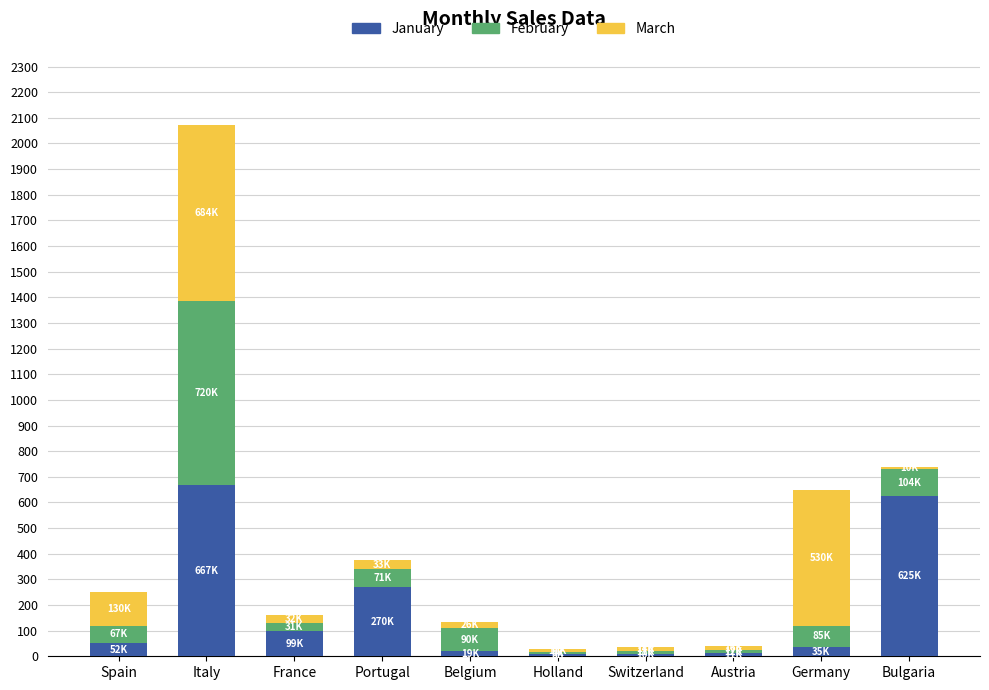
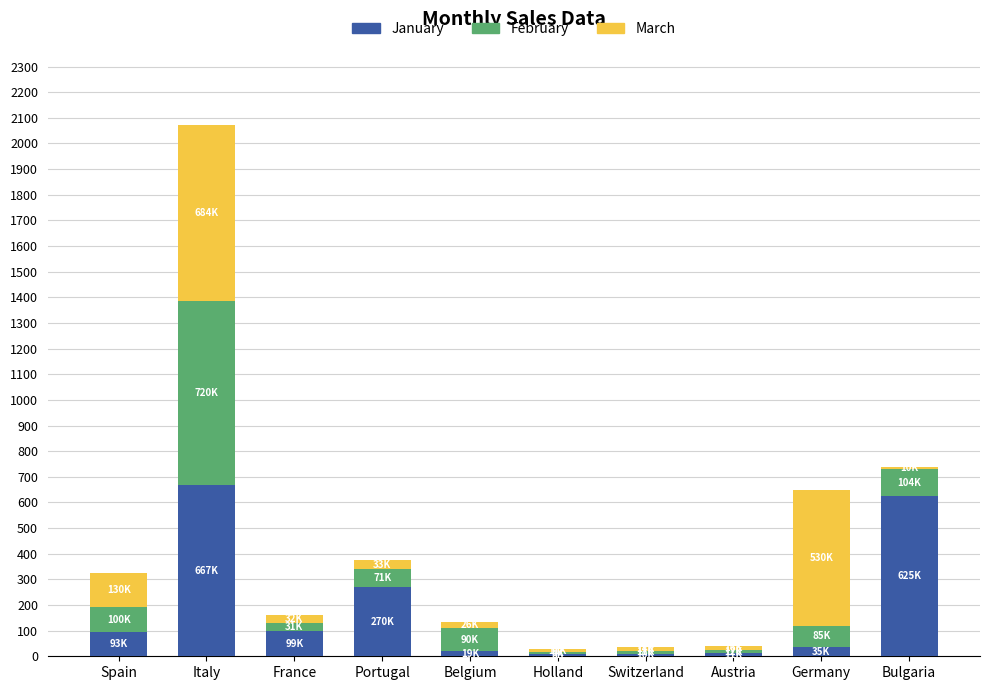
  {
    "January": {
-     "Spain": "52K",
+     "Spain": "93K",
      "Italy": "667K",
      "France": "99K",
      "Portugal": "270K",
      "Belgium": "19K",
      "Germany": "35K",
      "Bulgaria": "625K"
    },
    "February": {
-     "Spain": "67K",
+     "Spain": "100K",
      "Italy": "720K",
      "Portugal": "71K",
      "Belgium": "90K",
      "Switzerland": "11K",
      "Austria": "12K",
      "Germany": "85K",
      "Bulgaria": "104K"
    },
    "March": {
      "Spain": "130K",
      "Italy": "684K",
      "Portugal": "33K",
      "Belgium": "26K",
      "Germany": "530K"
    }
  }
